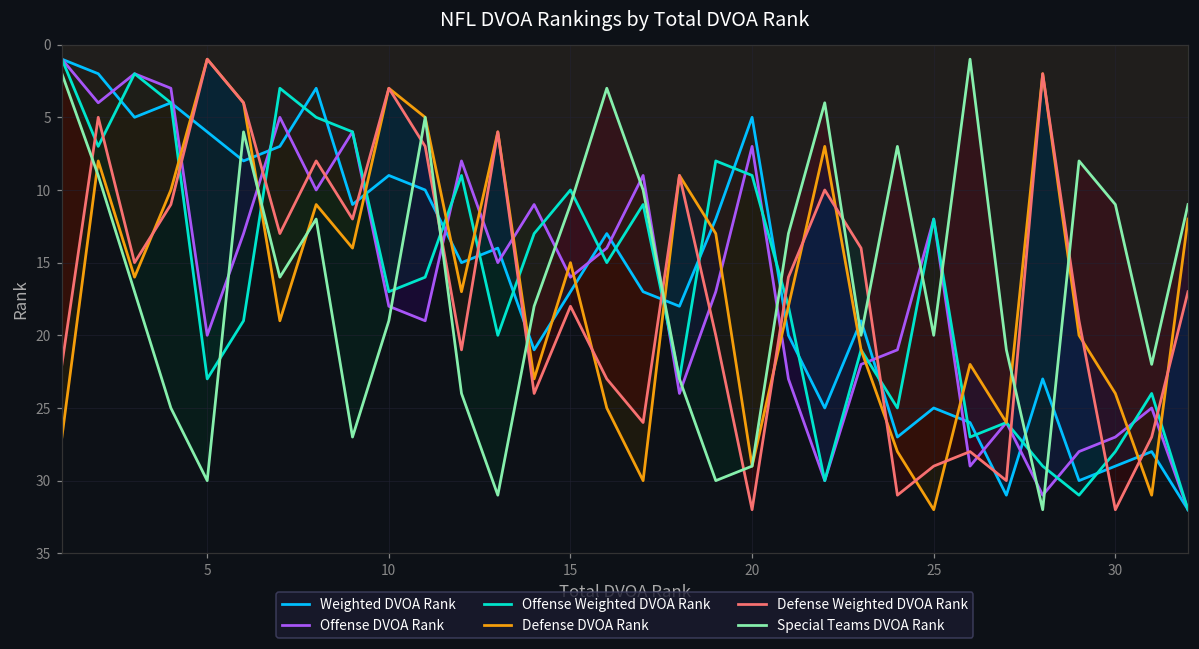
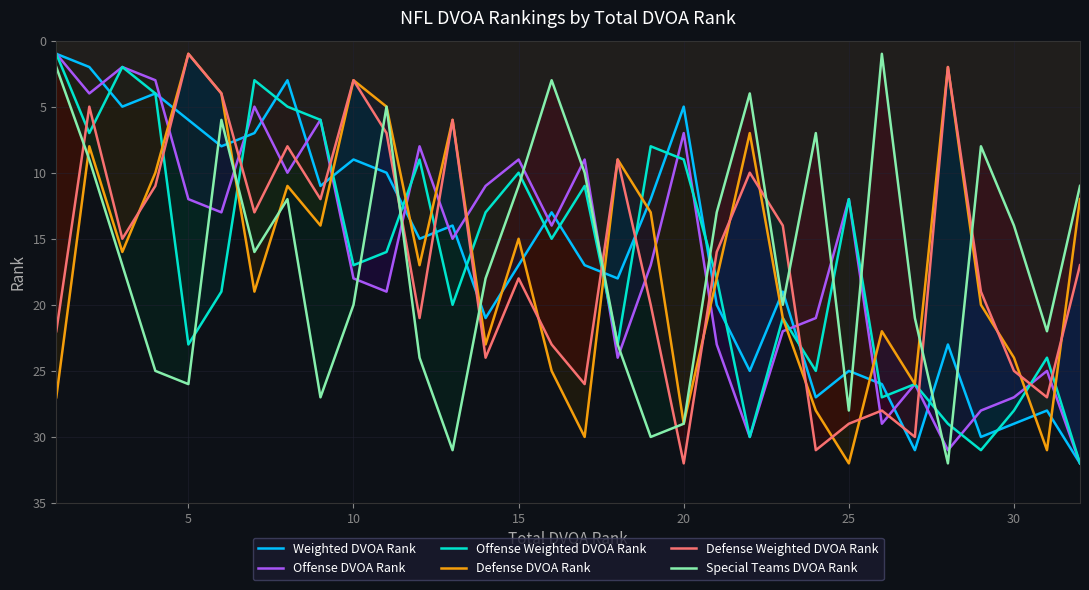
  {
    "Weighted DVOA Rank": {
      "5": 6,
      "10": 9,
      "15": 17,
      "20": 5,
      "25": 25,
      "30": 29
    },
    "Offense DVOA Rank": {
-     "5": 20,
+     "5": 12,
      "10": 18,
-     "15": 16,
+     "15": 9,
      "20": 7,
      "30": 27
    },
    "Offense Weighted DVOA Rank": {
      "5": 23,
      "10": 17,
      "15": 10,
      "20": 9,
      "30": 28
    },
    "Defense DVOA Rank": {
      "15": 15,
      "25": 32,
      "30": 24
    },
    "Defense Weighted DVOA Rank": {
      "15": 18,
      "20": 32,
      "25": 29,
-     "30": 32
+     "30": 25
    },
    "Special Teams DVOA Rank": {
-     "5": 30,
-     "10": 19,
+     "5": 26,
+     "10": 20,
      "15": 11,
-     "25": 20,
-     "30": 11
+     "25": 28,
+     "30": 14
    }
  }
